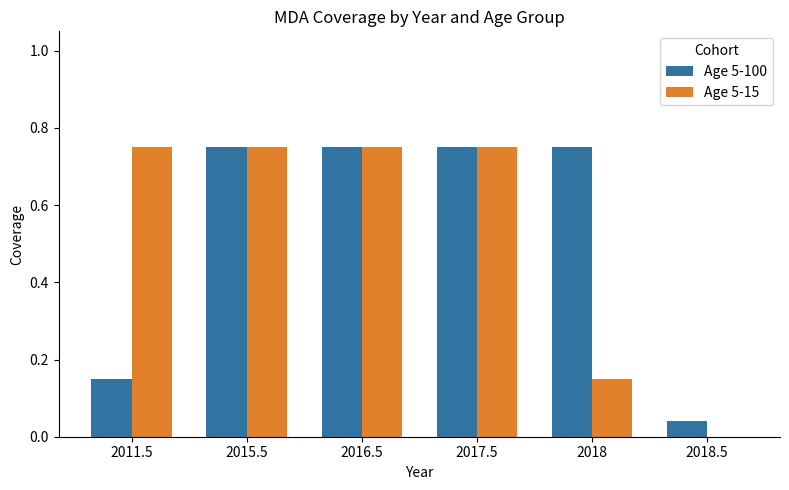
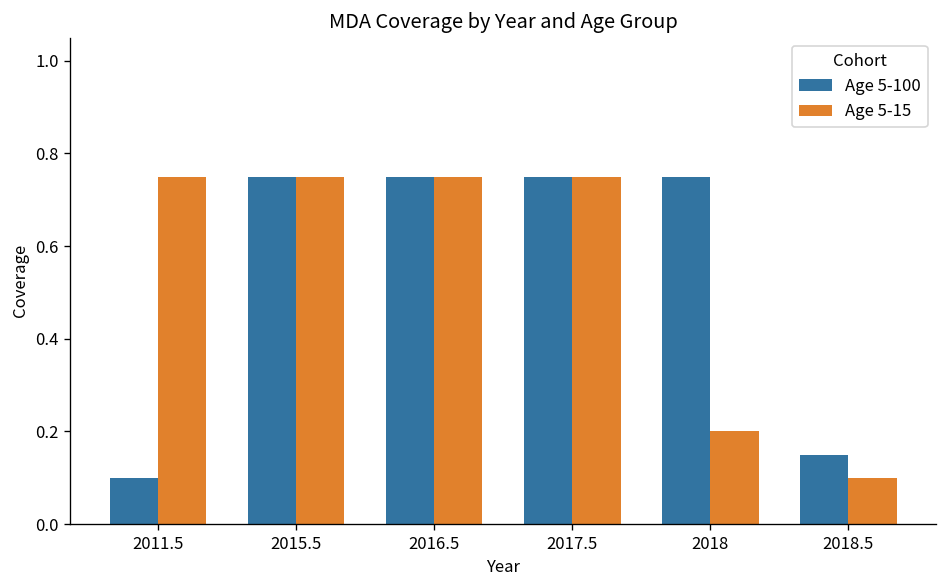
  {
    "Age 5-100": {
-     "2011.5": 0.15,
+     "2011.5": 0.10,
      "2015.5": 0.75,
      "2016.5": 0.75,
      "2017.5": 0.75,
      "2018": 0.75,
-     "2018.5": 0.04
+     "2018.5": 0.15
    },
    "Age 5-15": {
      "2011.5": 0.75,
      "2015.5": 0.75,
      "2016.5": 0.75,
      "2017.5": 0.75,
-     "2018": 0.15,
-     "2018.5": 0.0
+     "2018": 0.20,
+     "2018.5": 0.1
    }
  }
